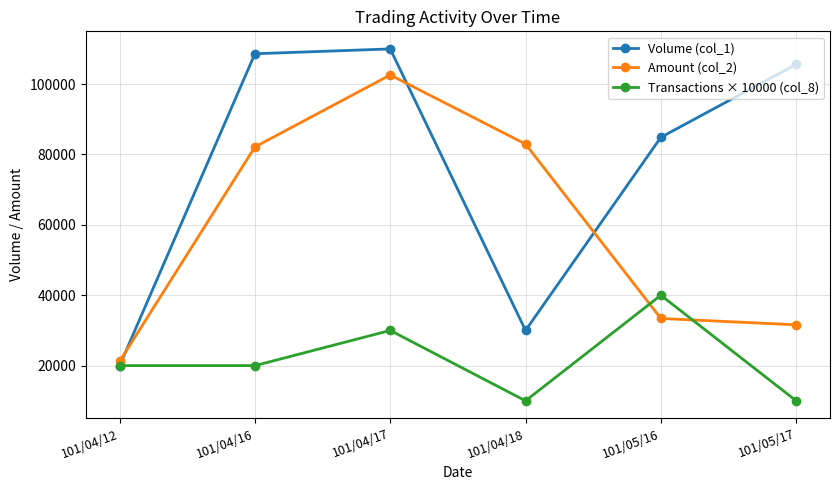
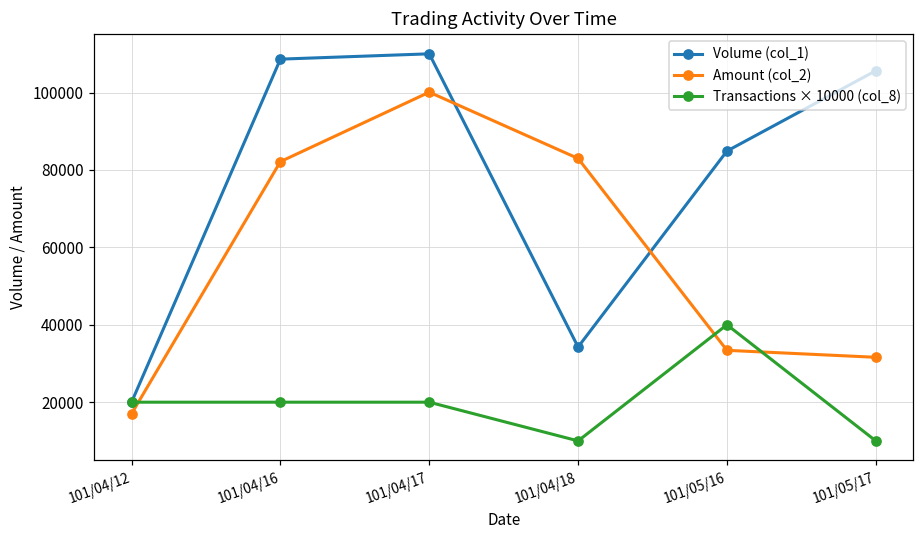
  {
    "Volume (col_1)": {
      "101/04/16": 109000,
      "101/04/17": 110000,
-     "101/04/18": 30000,
+     "101/04/18": 34000,
      "101/05/16": 85000
    },
    "Amount (col_2)": {
-     "101/04/12": 21000,
+     "101/04/12": 17000,
      "101/04/16": 82000,
-     "101/04/17": 103000,
+     "101/04/17": 100000,
      "101/04/18": 83000,
      "101/05/16": 33000,
      "101/05/17": 32000
    },
    "Transactions × 10000 (col_8)": {
      "101/04/16": 20000,
-     "101/04/17": 30000,
+     "101/04/17": 20000,
      "101/04/18": 10000,
      "101/05/16": 40000,
      "101/05/17": 10000
    }
  }
